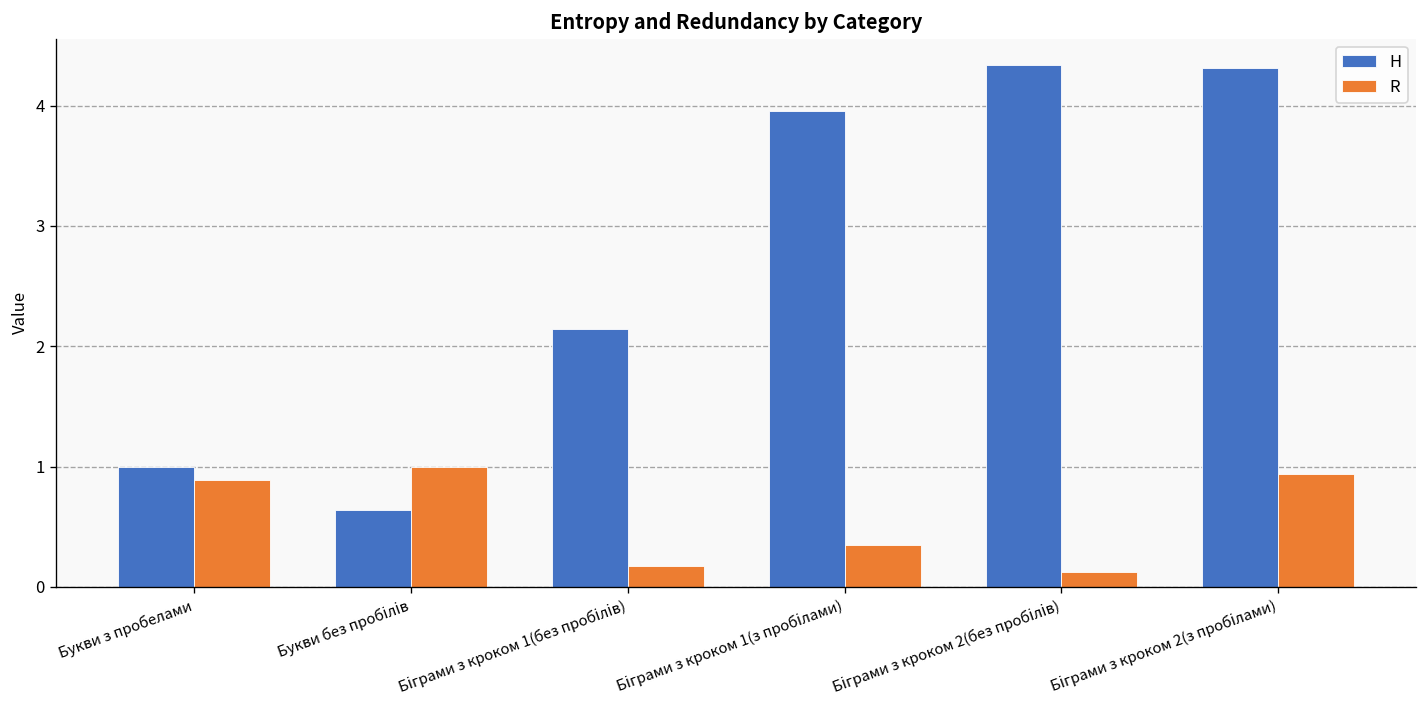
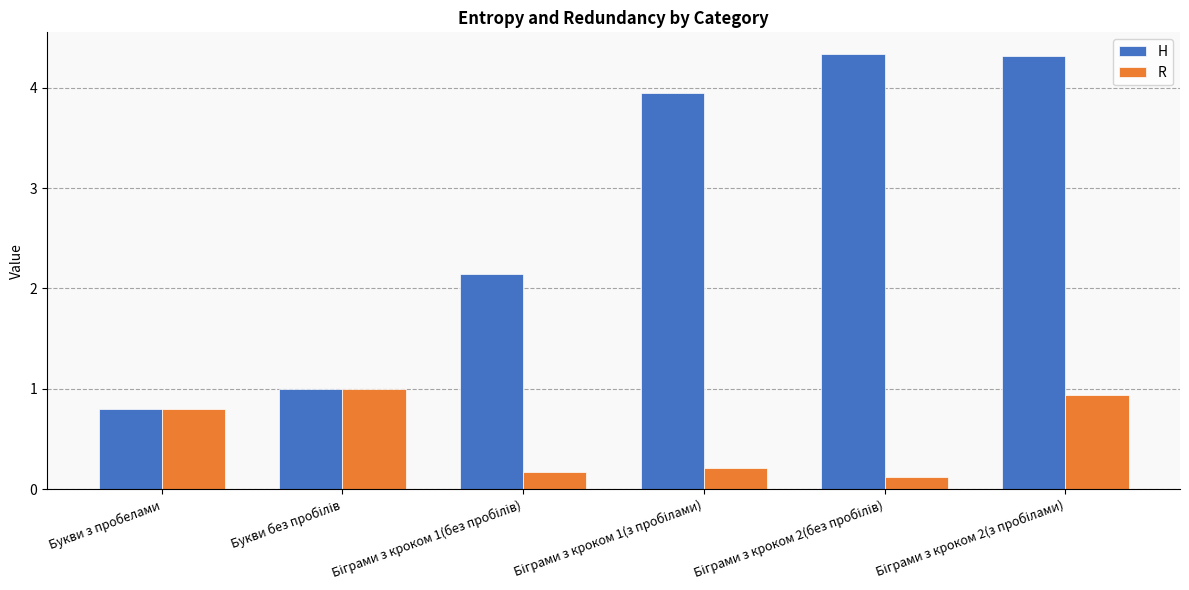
  {
    "Н": {
-     "Букви з пробелами": 1.00,
-     "Букви без пробілів": 0.64,
+     "Букви з пробелами": 0.79,
+     "Букви без пробілів": 1.00,
      "Біграми з кроком 1(без пробілів)": 2.14,
      "Біграми з кроком 1(з пробілами)": 3.95,
      "Біграми з кроком 2(без пробілів)": 4.34,
      "Біграми з кроком 2(з пробілами)": 4.31
    },
    "R": {
-     "Букви з пробелами": 0.89,
+     "Букви з пробелами": 0.80,
      "Букви без пробілів": 1.00,
      "Біграми з кроком 1(без пробілів)": 0.17,
-     "Біграми з кроком 1(з пробілами)": 0.35,
+     "Біграми з кроком 1(з пробілами)": 0.21,
      "Біграми з кроком 2(без пробілів)": 0.12,
      "Біграми з кроком 2(з пробілами)": 0.93
    }
  }
